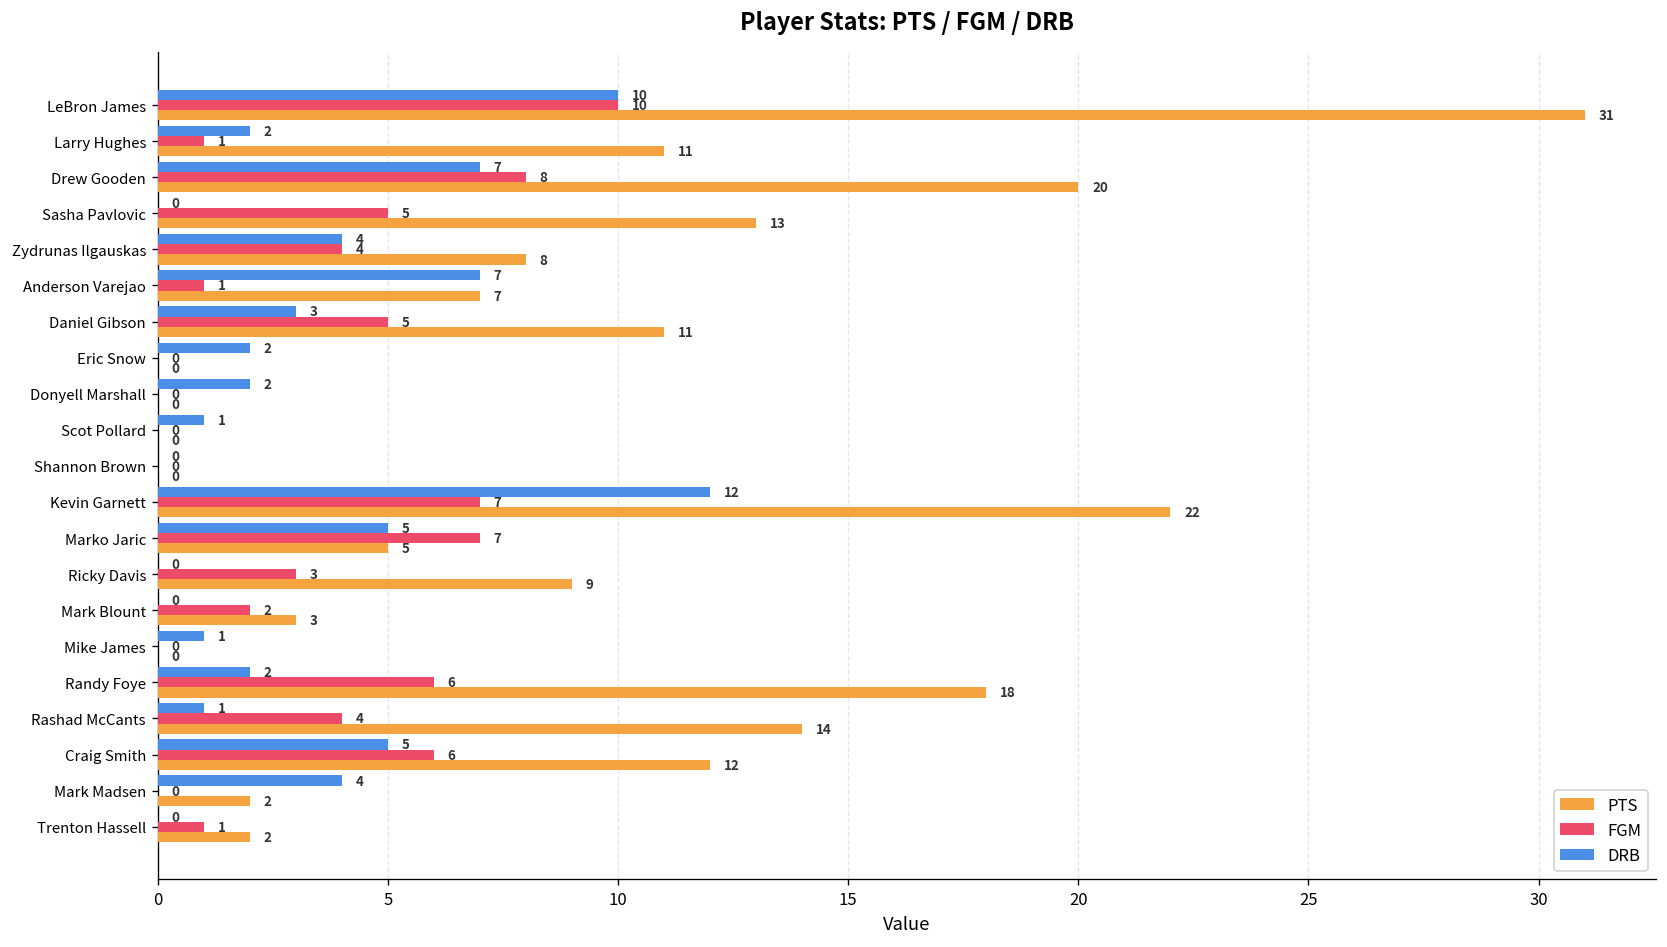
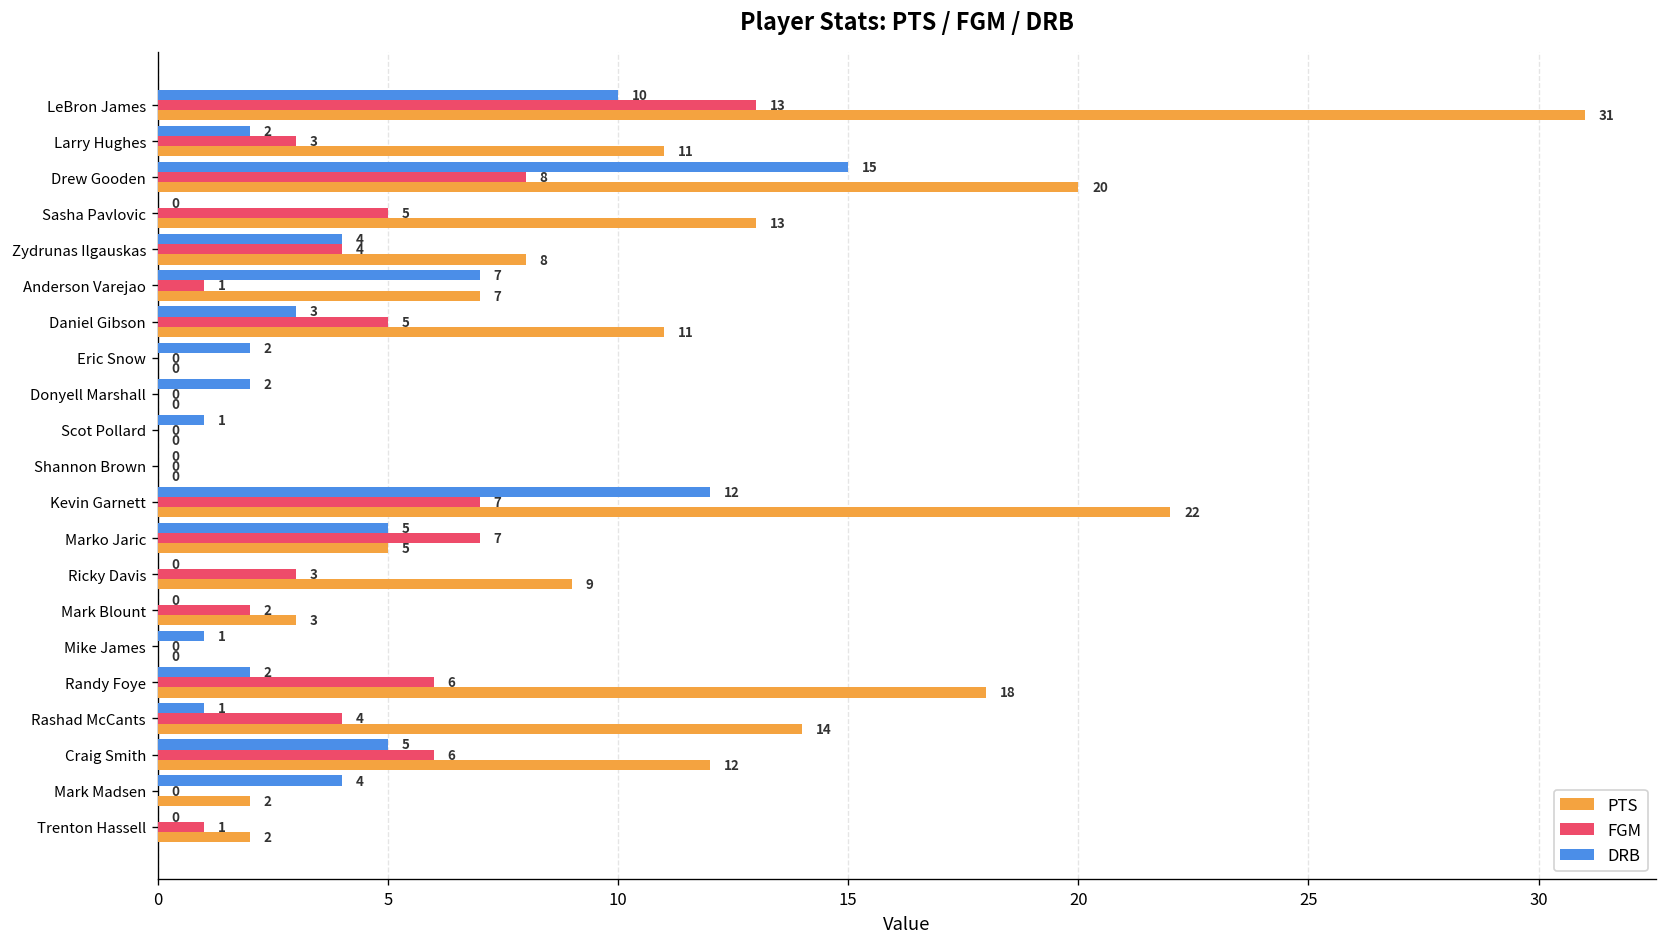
  {
    "PTS": {
      "LeBron James": 31,
      "Larry Hughes": 11,
      "Drew Gooden": 20,
      "Sasha Pavlovic": 13,
      "Zydrunas Ilgauskas": 8,
      "Anderson Varejao": 7,
      "Daniel Gibson": 11,
      "Kevin Garnett": 22,
      "Marko Jaric": 5,
      "Ricky Davis": 9,
      "Mark Blount": 3,
      "Randy Foye": 18,
      "Rashad McCants": 14,
      "Craig Smith": 12,
      "Mark Madsen": 2,
      "Trenton Hassell": 2
    },
    "FGM": {
-     "LeBron James": 10,
-     "Larry Hughes": 1,
+     "LeBron James": 13,
+     "Larry Hughes": 3,
      "Drew Gooden": 8,
      "Sasha Pavlovic": 5,
      "Anderson Varejao": 1,
      "Daniel Gibson": 5,
      "Kevin Garnett": 7,
      "Marko Jaric": 7,
      "Ricky Davis": 3,
      "Mark Blount": 2,
      "Randy Foye": 6,
      "Rashad McCants": 4,
      "Craig Smith": 6,
      "Mark Madsen": 0,
      "Trenton Hassell": 1
    },
    "DRB": {
      "LeBron James": 10,
      "Larry Hughes": 2,
-     "Drew Gooden": 7,
+     "Drew Gooden": 15,
      "Sasha Pavlovic": 0,
      "Anderson Varejao": 7,
      "Daniel Gibson": 3,
      "Eric Snow": 2,
      "Donyell Marshall": 2,
      "Scot Pollard": 1,
      "Kevin Garnett": 12,
      "Marko Jaric": 5,
      "Ricky Davis": 0,
      "Mark Blount": 0,
      "Mike James": 1,
      "Randy Foye": 2,
      "Rashad McCants": 1,
      "Craig Smith": 5,
      "Mark Madsen": 4,
      "Trenton Hassell": 0
    }
  }
